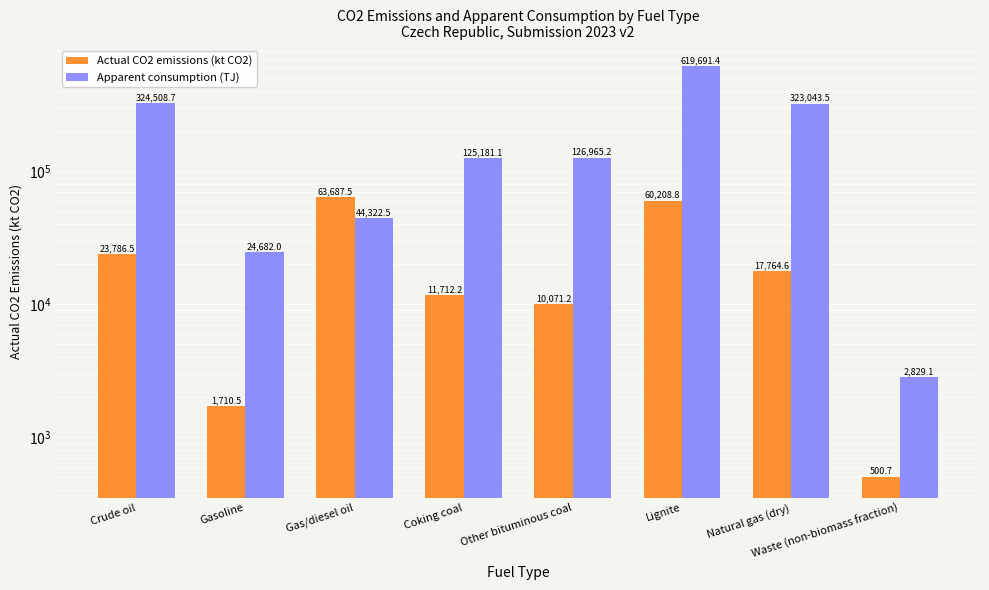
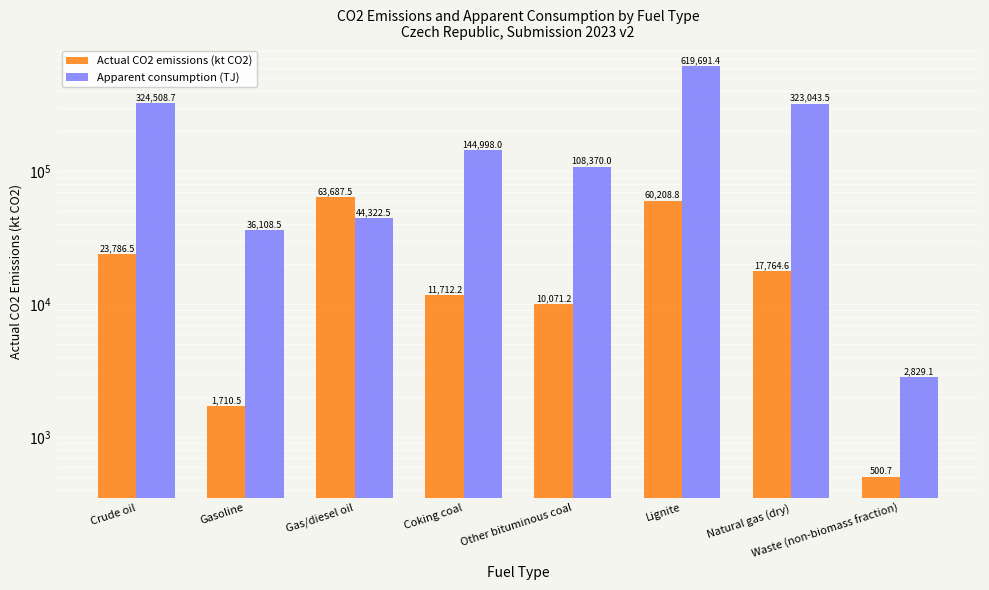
  {
    "Actual CO2 emissions (kt CO2)": {
      "Crude oil": "23,786.5",
      "Gasoline": "1,710.5",
      "Gas/diesel oil": "63,687.5",
      "Coking coal": "11,712.2",
      "Other bituminous coal": "10,071.2",
      "Lignite": "60,208.8",
      "Natural gas (dry)": "17,764.6",
      "Waste (non-biomass fraction)": "500.7"
    },
    "Apparent consumption (TJ)": {
      "Crude oil": "324,508.7",
-     "Gasoline": "24,682.0",
+     "Gasoline": "36,108.5",
      "Gas/diesel oil": "44,322.5",
-     "Coking coal": "125,181.1",
-     "Other bituminous coal": "126,965.2",
+     "Coking coal": "144,998.0",
+     "Other bituminous coal": "108,370.0",
      "Lignite": "619,691.4",
      "Natural gas (dry)": "323,043.5",
      "Waste (non-biomass fraction)": "2,829.1"
    }
  }
